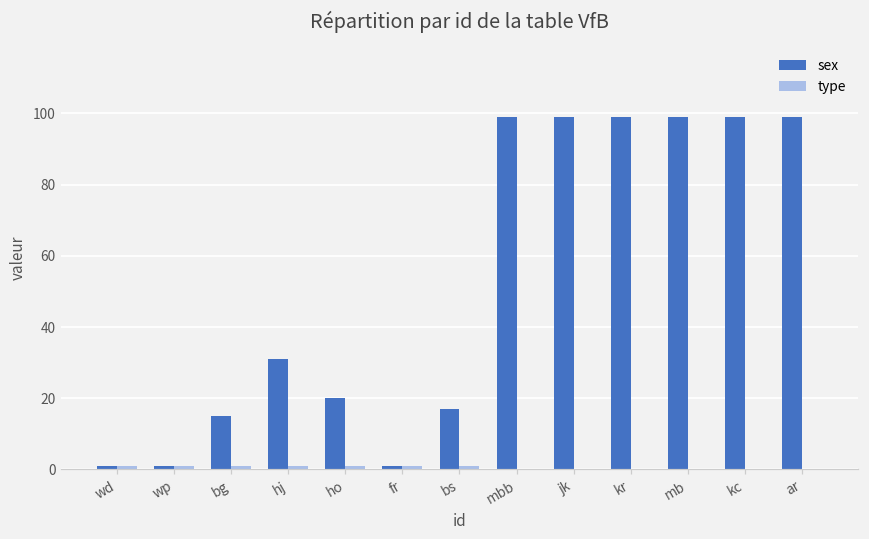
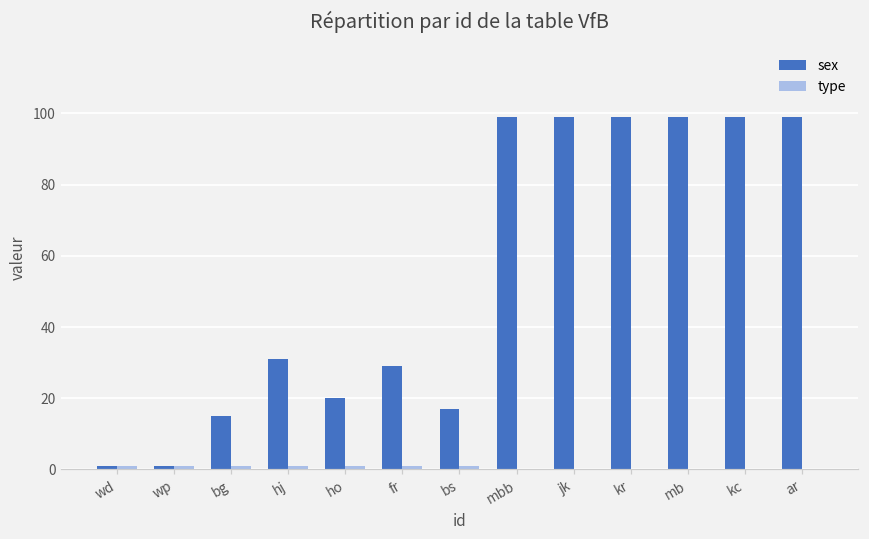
  {
    "sex": {
      "wd": 1,
      "wp": 1,
      "bg": 15,
      "hj": 31,
      "ho": 20,
-     "fr": 1,
+     "fr": 29,
      "bs": 17,
      "mbb": 99,
      "jk": 99,
      "kr": 99,
      "mb": 99,
      "kc": 99,
      "ar": 99
    },
    "type": {
      "wd": 1,
      "wp": 1,
      "bg": 1,
      "hj": 1,
      "ho": 1,
      "fr": 1,
      "bs": 1,
      "mbb": 0,
      "jk": 0,
      "kr": 0,
      "mb": 0,
      "kc": 0,
      "ar": 0
    }
  }
